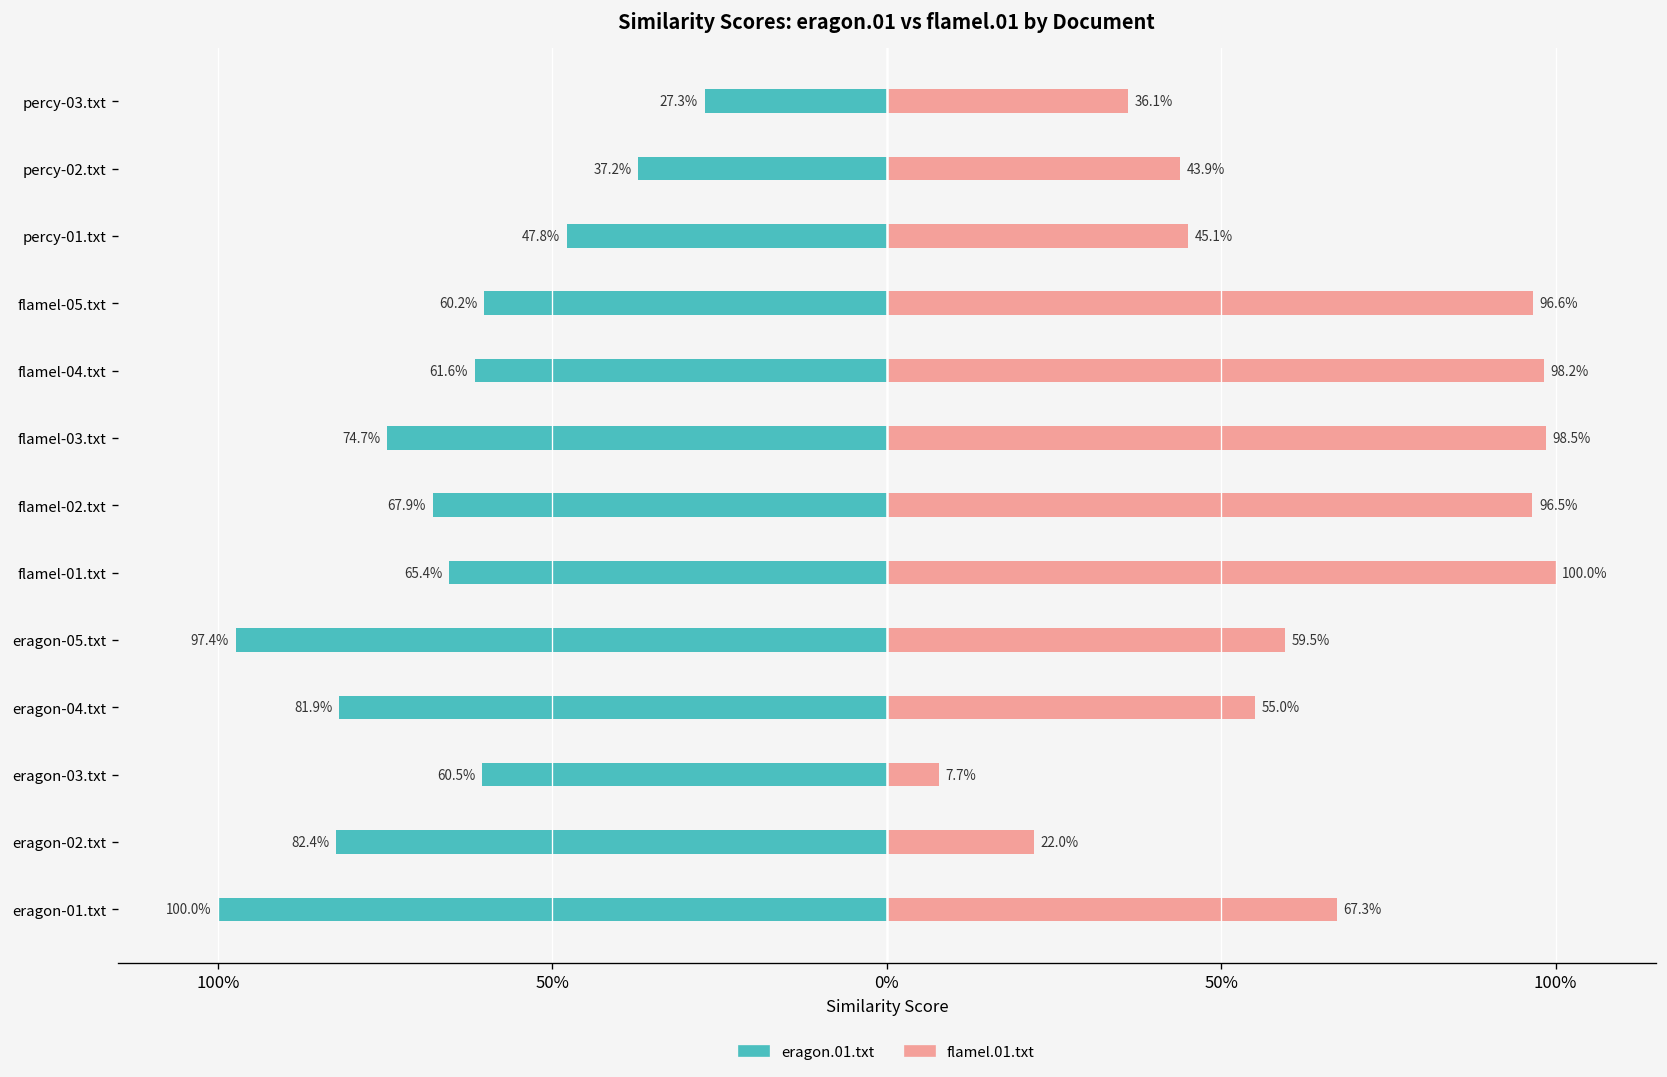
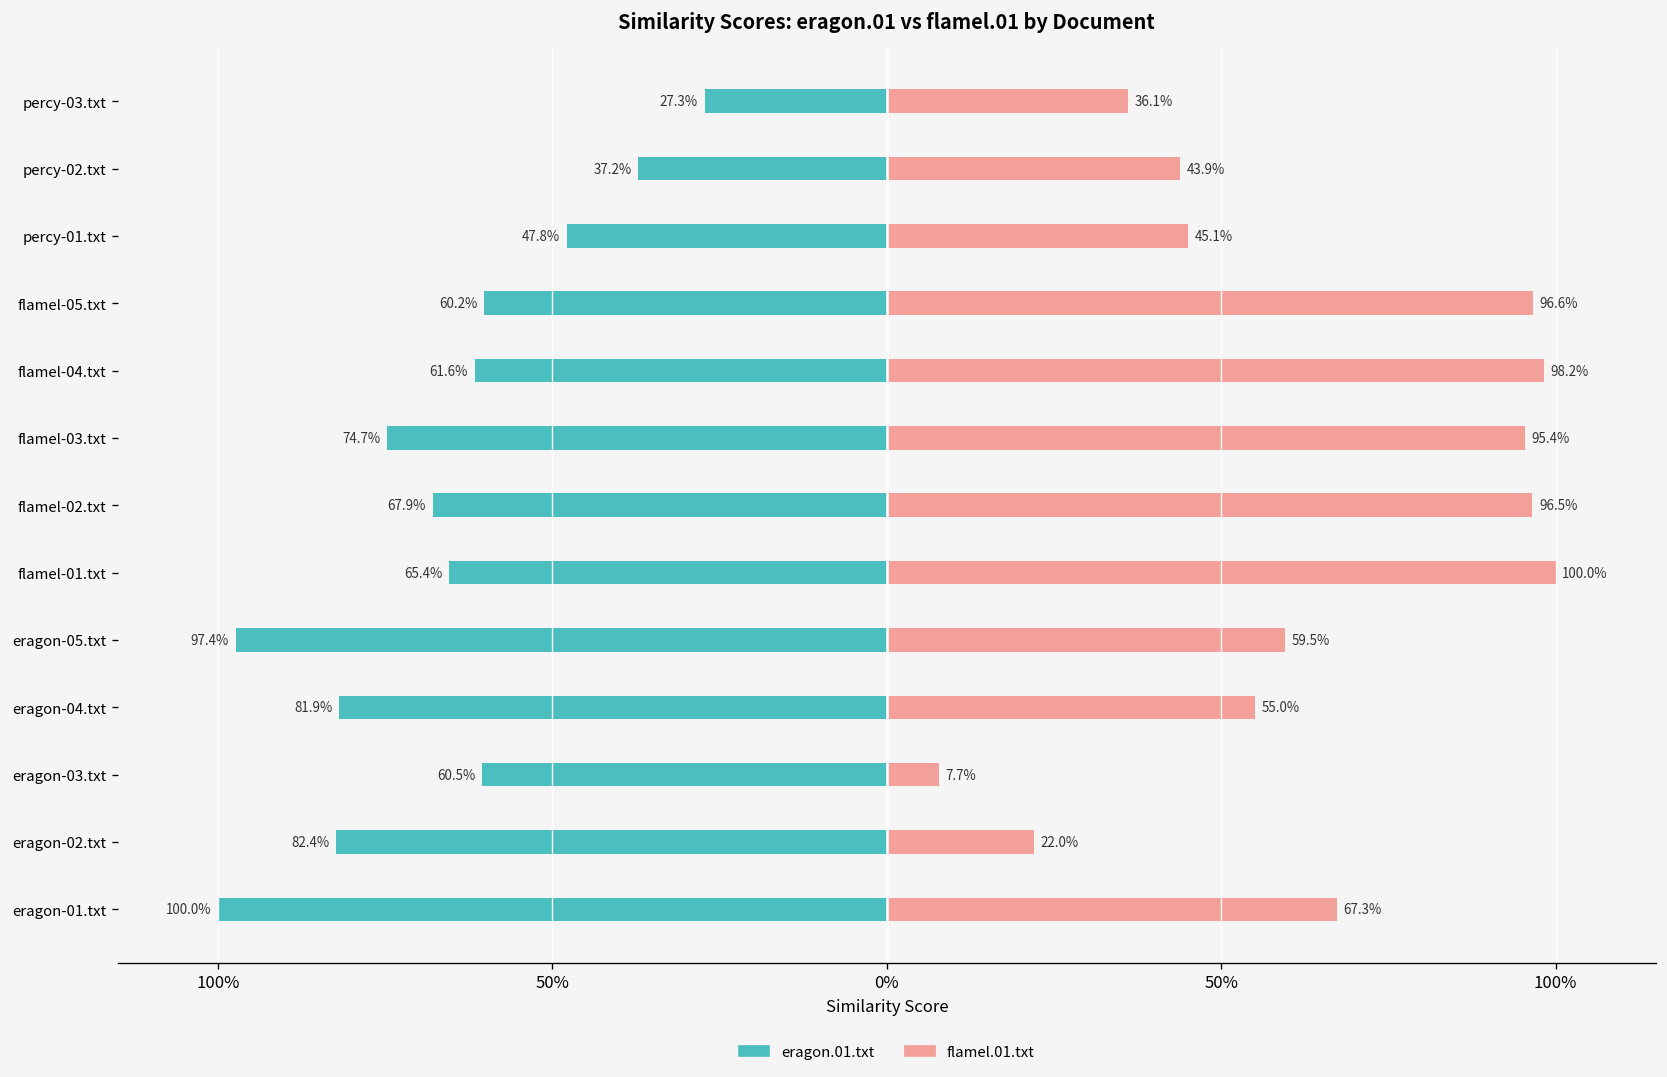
  {
    "flamel.01.txt": {
      "percy-03.txt": "36.1%",
      "percy-02.txt": "43.9%",
      "percy-01.txt": "45.1%",
      "flamel-05.txt": "96.6%",
      "flamel-04.txt": "98.2%",
-     "flamel-03.txt": "98.5%",
+     "flamel-03.txt": "95.4%",
      "flamel-02.txt": "96.5%",
      "flamel-01.txt": "100.0%",
      "eragon-05.txt": "59.5%",
      "eragon-04.txt": "55.0%",
      "eragon-03.txt": "7.7%",
      "eragon-02.txt": "22.0%",
      "eragon-01.txt": "67.3%"
    }
  }
